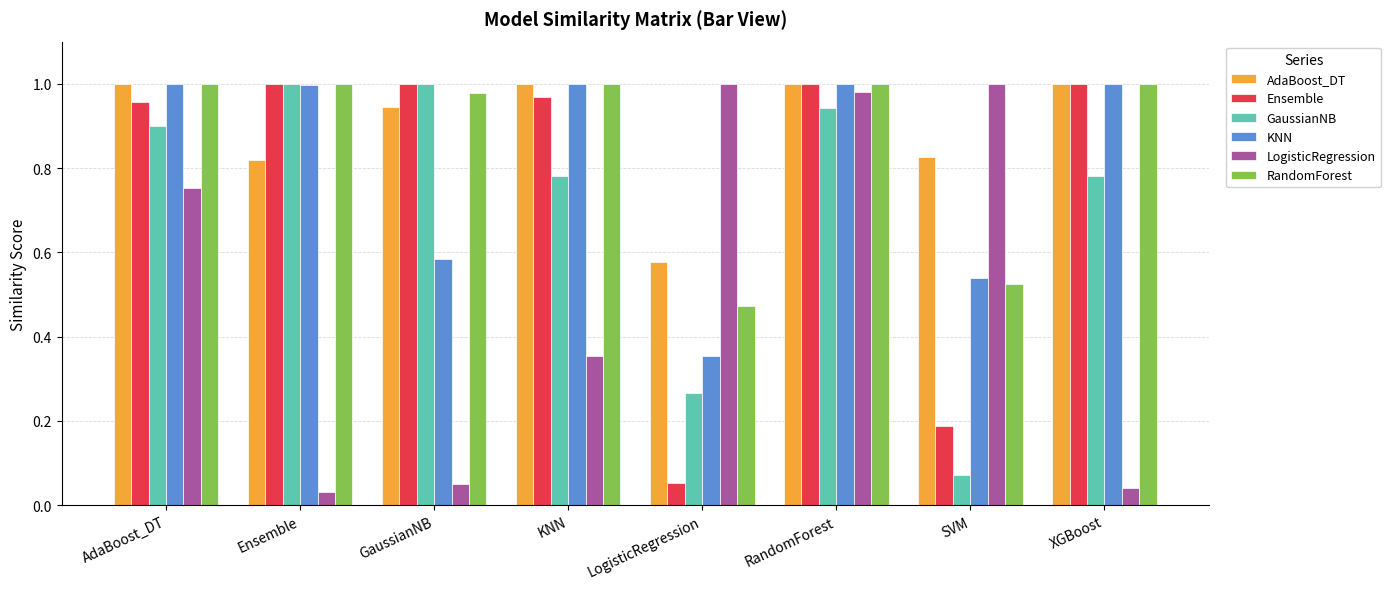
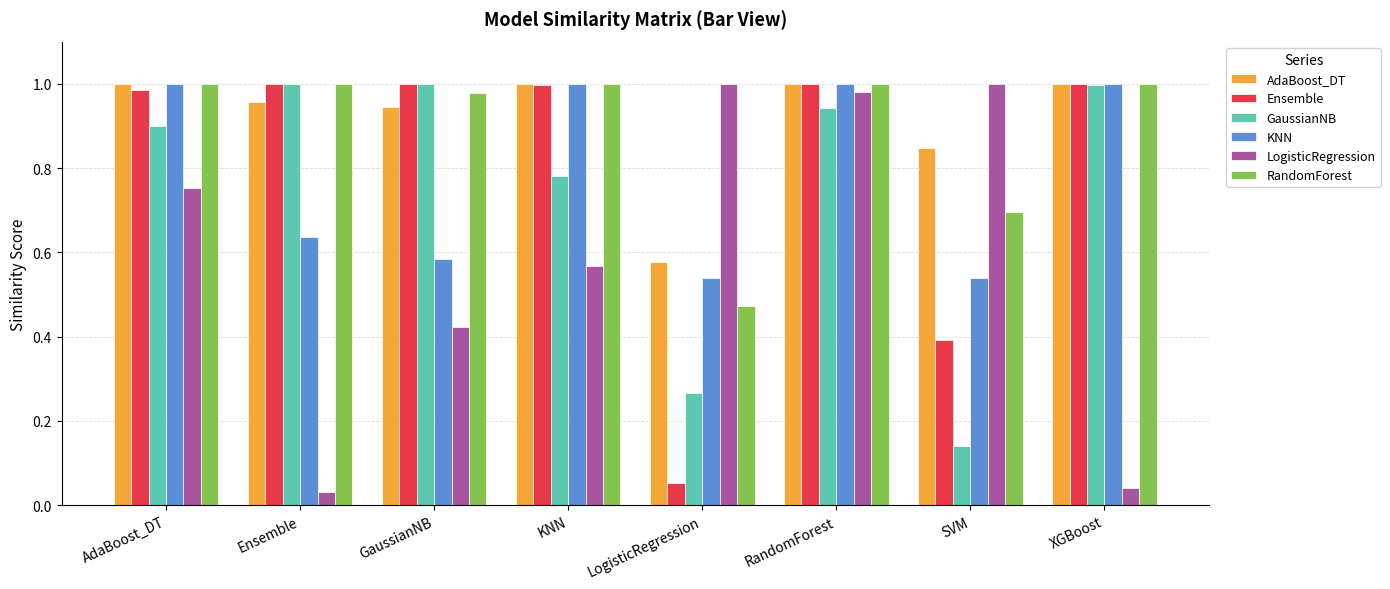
  {
    "AdaBoost_DT": {
      "AdaBoost_DT": 1.00,
-     "Ensemble": 0.82,
+     "Ensemble": 0.96,
      "GaussianNB": 0.94,
      "KNN": 1.00,
      "LogisticRegression": 0.58,
      "RandomForest": 1.00,
-     "SVM": 0.83,
+     "SVM": 0.85,
      "XGBoost": 1.00
    },
    "Ensemble": {
-     "AdaBoost_DT": 0.96,
+     "AdaBoost_DT": 0.99,
      "Ensemble": 1.00,
      "GaussianNB": 1.00,
-     "KNN": 0.97,
+     "KNN": 1.00,
      "LogisticRegression": 0.05,
      "RandomForest": 1.00,
-     "SVM": 0.19,
+     "SVM": 0.39,
      "XGBoost": 1.00
    },
    "GaussianNB": {
      "AdaBoost_DT": 0.90,
      "Ensemble": 1.00,
      "GaussianNB": 1.00,
      "KNN": 0.78,
      "LogisticRegression": 0.27,
      "RandomForest": 0.94,
-     "SVM": 0.07,
-     "XGBoost": 0.78
+     "SVM": 0.14,
+     "XGBoost": 1.00
    },
    "KNN": {
      "AdaBoost_DT": 1.00,
-     "Ensemble": 1.00,
+     "Ensemble": 0.64,
      "GaussianNB": 0.58,
      "KNN": 1.00,
-     "LogisticRegression": 0.35,
+     "LogisticRegression": 0.54,
      "RandomForest": 1.00,
      "SVM": 0.54,
      "XGBoost": 1.00
    },
    "LogisticRegression": {
      "AdaBoost_DT": 0.75,
      "Ensemble": 0.03,
-     "GaussianNB": 0.05,
-     "KNN": 0.35,
+     "GaussianNB": 0.42,
+     "KNN": 0.57,
      "LogisticRegression": 1.00,
      "RandomForest": 0.98,
      "SVM": 1.00,
      "XGBoost": 0.04
    },
    "RandomForest": {
      "AdaBoost_DT": 1.00,
      "Ensemble": 1.00,
      "GaussianNB": 0.98,
      "KNN": 1.00,
      "LogisticRegression": 0.47,
      "RandomForest": 1.00,
-     "SVM": 0.53,
+     "SVM": 0.70,
      "XGBoost": 1.00
    }
  }
